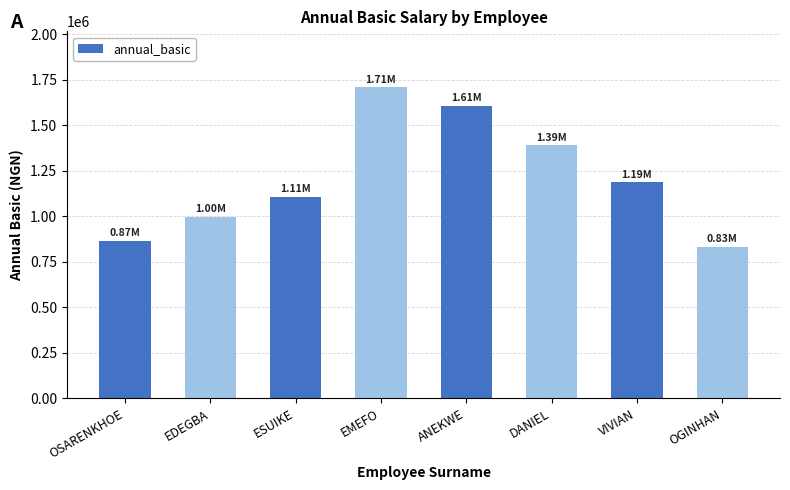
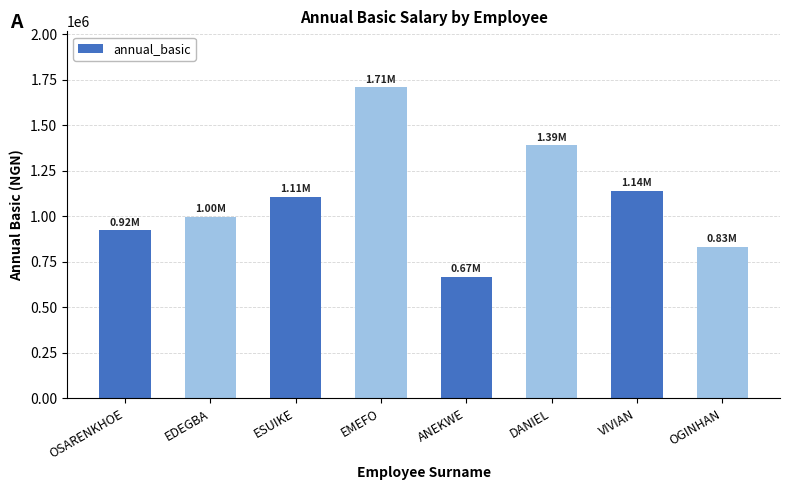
  {
-   "OSARENKHOE": "0.87M",
+   "OSARENKHOE": "0.92M",
    "EDEGBA": "1.00M",
    "ESUIKE": "1.11M",
    "EMEFO": "1.71M",
-   "ANEKWE": "1.61M",
+   "ANEKWE": "0.67M",
    "DANIEL": "1.39M",
-   "VIVIAN": "1.19M",
+   "VIVIAN": "1.14M",
    "OGINHAN": "0.83M"
  }
